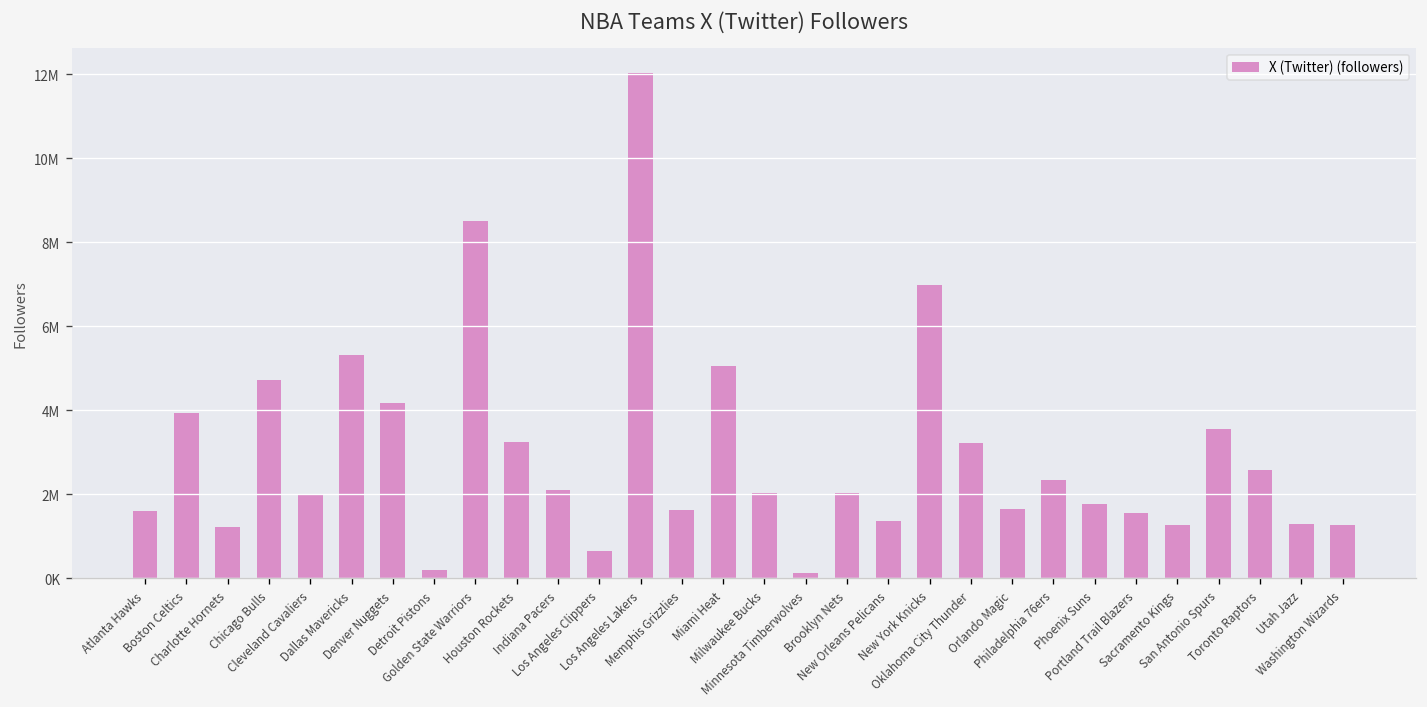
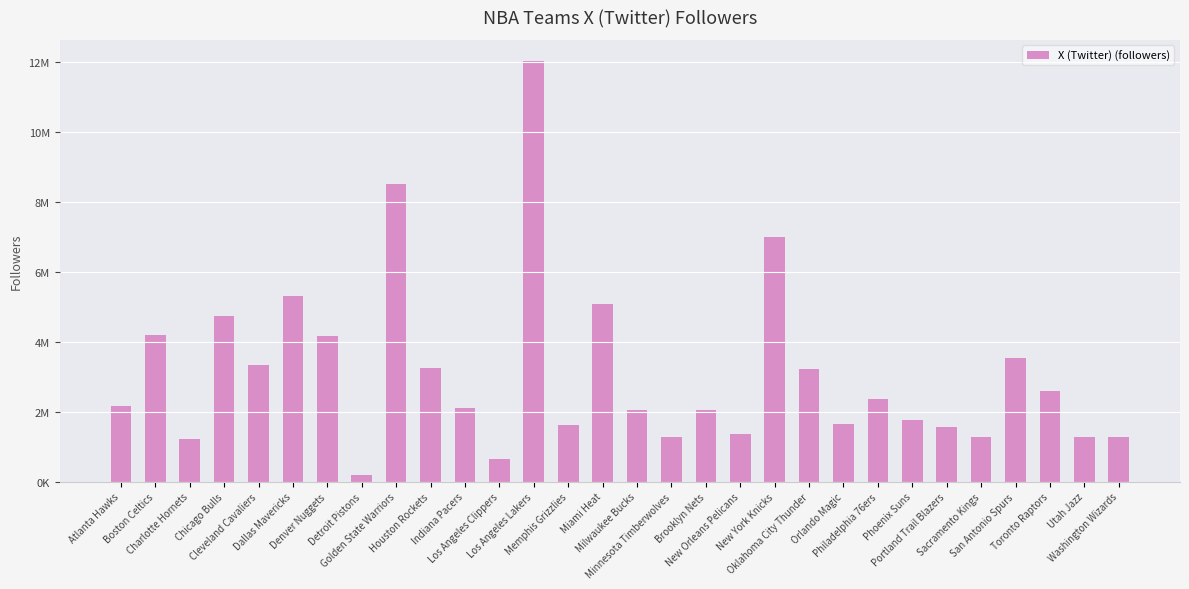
  {
-   "Atlanta Hawks": 1600000,
-   "Boston Celtics": 3900000,
+   "Atlanta Hawks": 2200000,
+   "Boston Celtics": 4200000,
    "Charlotte Hornets": 1200000,
    "Chicago Bulls": 4700000,
-   "Cleveland Cavaliers": 2000000,
+   "Cleveland Cavaliers": 3300000,
    "Dallas Mavericks": 5300000,
    "Denver Nuggets": 4200000,
    "Detroit Pistons": 200000,
    "Golden State Warriors": 8500000,
    "Houston Rockets": 3200000,
    "Indiana Pacers": 2100000,
    "Los Angeles Clippers": 600000,
    "Los Angeles Lakers": 12000000,
    "Memphis Grizzlies": 1600000,
    "Miami Heat": 5100000,
    "Milwaukee Bucks": 2000000,
-   "Minnesota Timberwolves": 100000,
+   "Minnesota Timberwolves": 1300000,
    "Brooklyn Nets": 2000000,
    "New Orleans Pelicans": 1400000,
    "New York Knicks": 7000000,
    "Oklahoma City Thunder": 3200000,
    "Orlando Magic": 1600000,
    "Philadelphia 76ers": 2400000,
    "Phoenix Suns": 1800000,
    "Portland Trail Blazers": 1600000,
    "Sacramento Kings": 1300000,
    "San Antonio Spurs": 3500000,
    "Toronto Raptors": 2600000,
    "Utah Jazz": 1300000,
    "Washington Wizards": 1300000
  }
